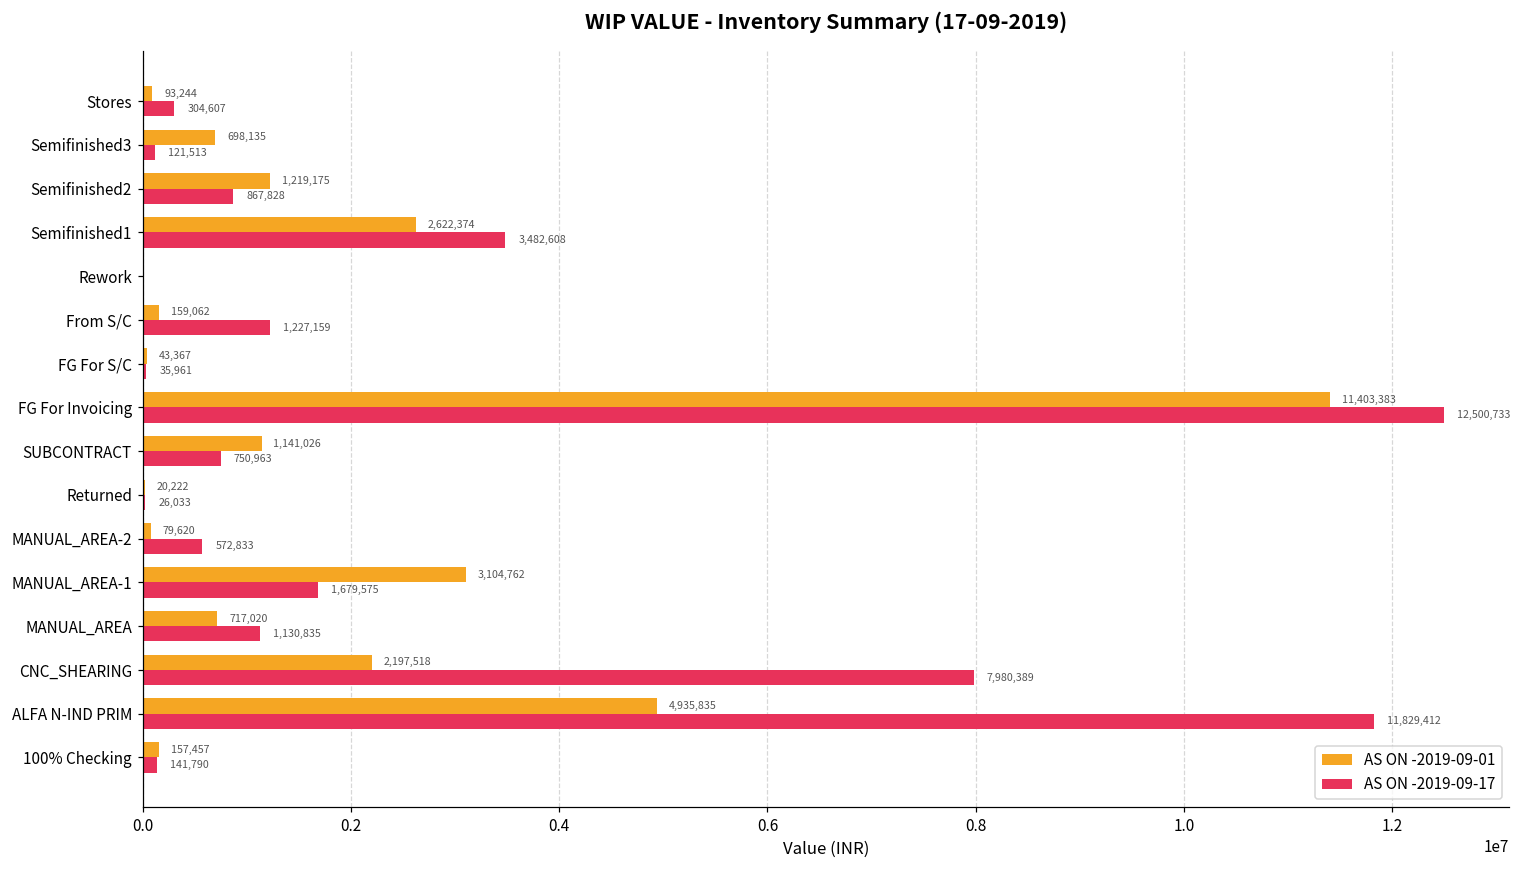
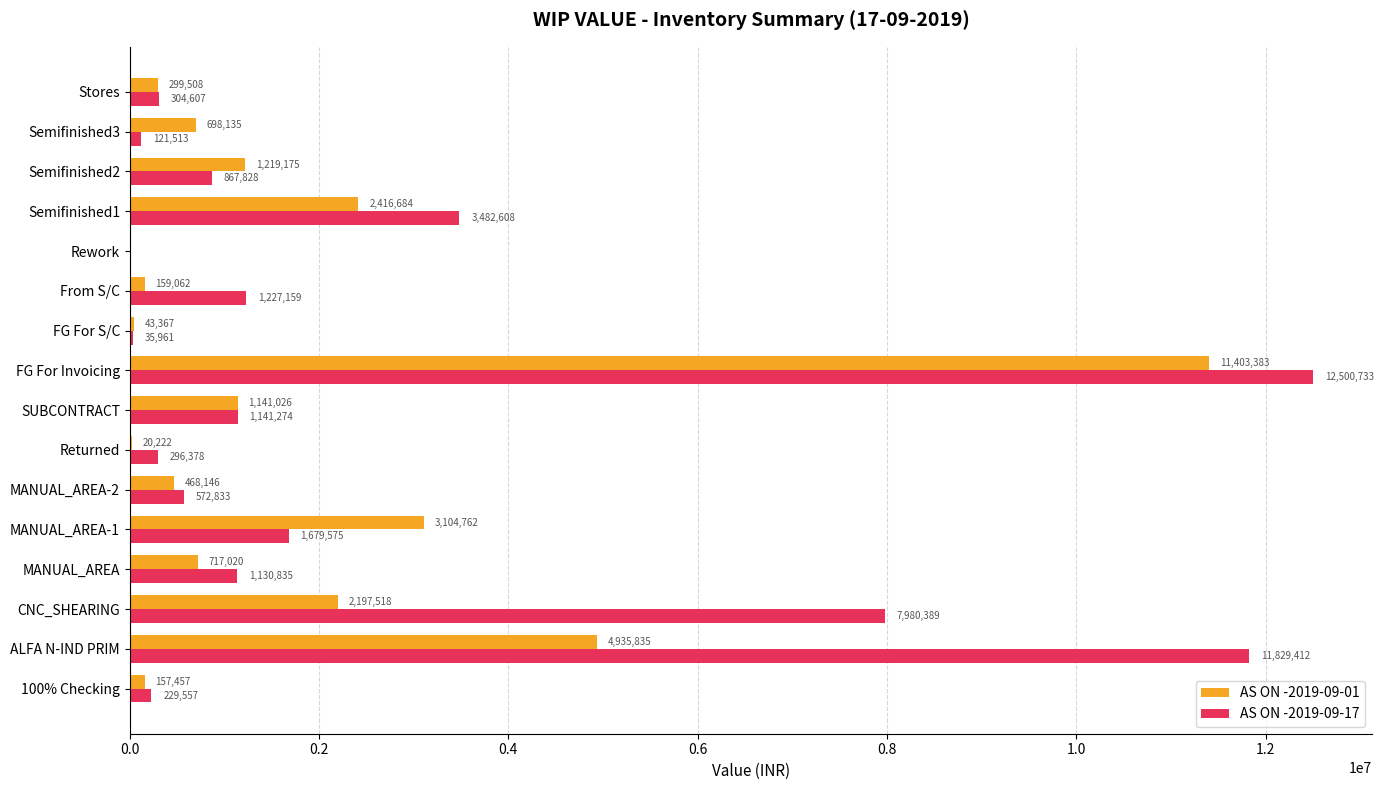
  {
    "AS ON -2019-09-01": {
-     "Stores": "93,244",
+     "Stores": "299,508",
      "Semifinished3": "698,135",
      "Semifinished2": "1,219,175",
-     "Semifinished1": "2,622,374",
+     "Semifinished1": "2,416,684",
      "From S/C": "159,062",
      "FG For S/C": "43,367",
      "FG For Invoicing": "11,403,383",
      "SUBCONTRACT": "1,141,026",
      "Returned": "20,222",
-     "MANUAL_AREA-2": "79,620",
+     "MANUAL_AREA-2": "468,146",
      "MANUAL_AREA-1": "3,104,762",
      "MANUAL_AREA": "717,020",
      "CNC_SHEARING": "2,197,518",
      "ALFA N-IND PRIM": "4,935,835",
      "100% Checking": "157,457"
    },
    "AS ON -2019-09-17": {
      "Stores": "304,607",
      "Semifinished3": "121,513",
      "Semifinished2": "867,828",
      "Semifinished1": "3,482,608",
      "From S/C": "1,227,159",
      "FG For S/C": "35,961",
      "FG For Invoicing": "12,500,733",
-     "SUBCONTRACT": "750,963",
-     "Returned": "26,033",
+     "SUBCONTRACT": "1,141,274",
+     "Returned": "296,378",
      "MANUAL_AREA-2": "572,833",
      "MANUAL_AREA-1": "1,679,575",
      "MANUAL_AREA": "1,130,835",
      "CNC_SHEARING": "7,980,389",
      "ALFA N-IND PRIM": "11,829,412",
-     "100% Checking": "141,790"
+     "100% Checking": "229,557"
    }
  }
